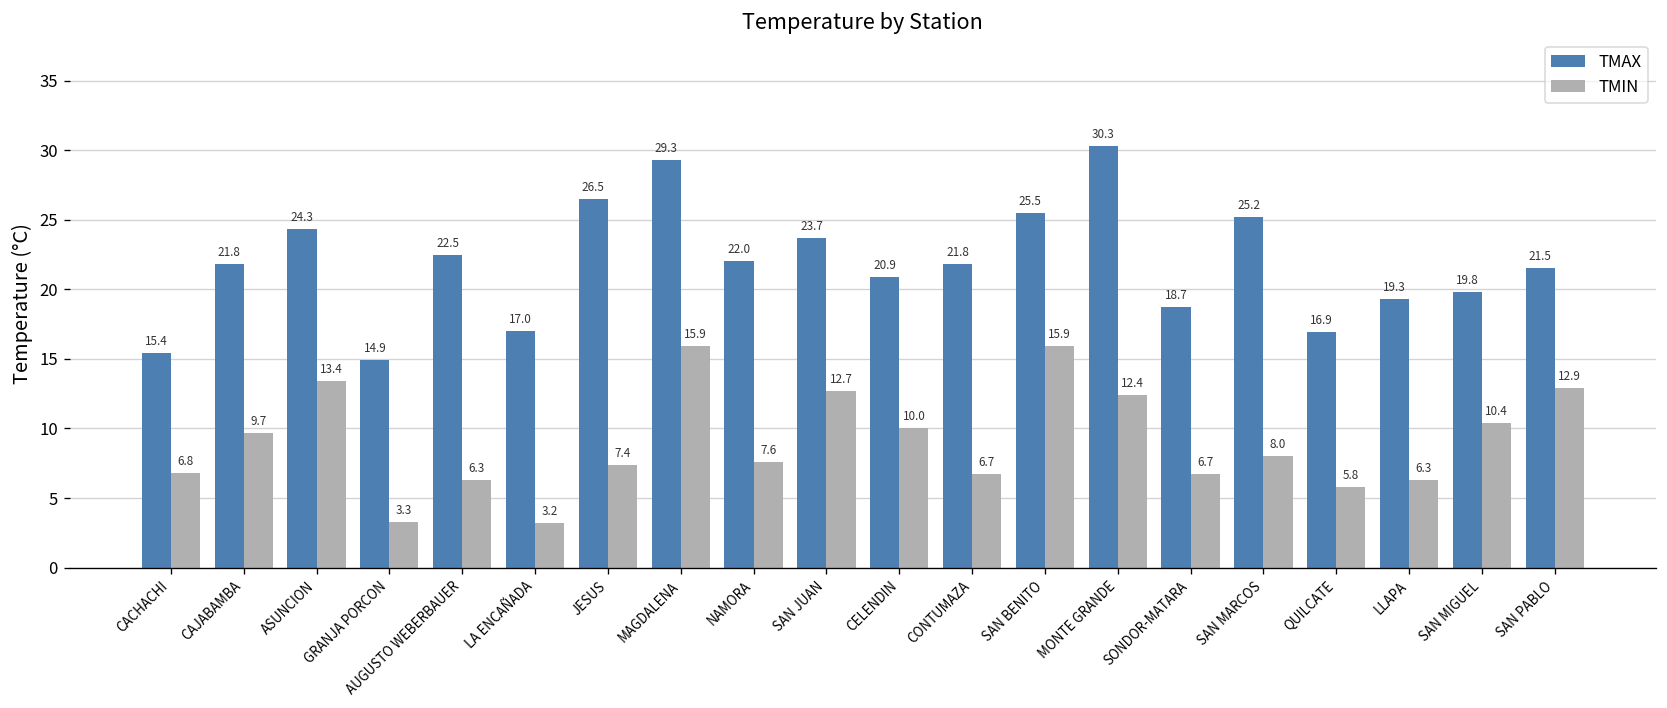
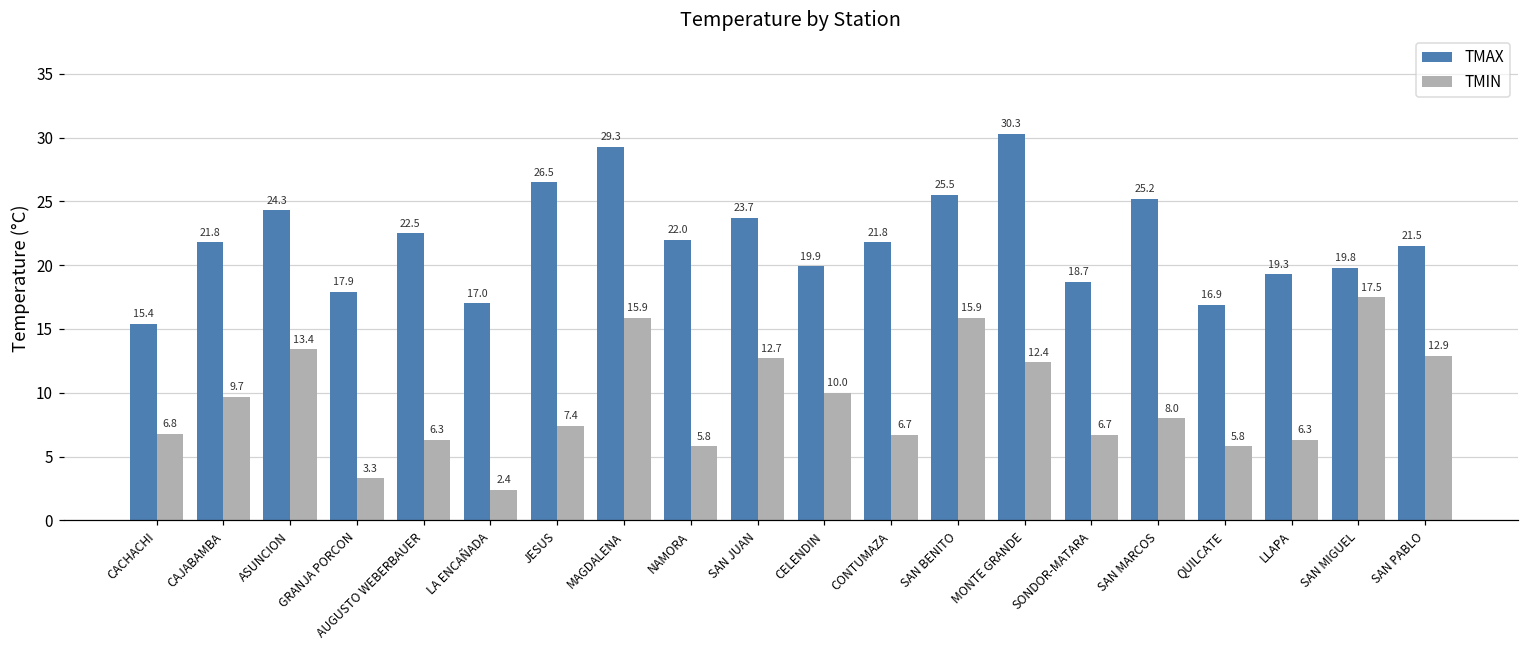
  {
    "TMAX": {
      "CACHACHI": 15.4,
      "CAJABAMBA": 21.8,
      "ASUNCION": 24.3,
-     "GRANJA PORCON": 14.9,
+     "GRANJA PORCON": 17.9,
      "AUGUSTO WEBERBAUER": 22.5,
      "LA ENCAÑADA": 17.0,
      "JESUS": 26.5,
      "MAGDALENA": 29.3,
      "NAMORA": 22.0,
      "SAN JUAN": 23.7,
-     "CELENDIN": 20.9,
+     "CELENDIN": 19.9,
      "CONTUMAZA": 21.8,
      "SAN BENITO": 25.5,
      "MONTE GRANDE": 30.3,
      "SONDOR-MATARA": 18.7,
      "SAN MARCOS": 25.2,
      "QUILCATE": 16.9,
      "LLAPA": 19.3,
      "SAN MIGUEL": 19.8,
      "SAN PABLO": 21.5
    },
    "TMIN": {
      "CACHACHI": 6.8,
      "CAJABAMBA": 9.7,
      "ASUNCION": 13.4,
      "GRANJA PORCON": 3.3,
      "AUGUSTO WEBERBAUER": 6.3,
-     "LA ENCAÑADA": 3.2,
+     "LA ENCAÑADA": 2.4,
      "JESUS": 7.4,
      "MAGDALENA": 15.9,
-     "NAMORA": 7.6,
+     "NAMORA": 5.8,
      "SAN JUAN": 12.7,
      "CELENDIN": 10.0,
      "CONTUMAZA": 6.7,
      "SAN BENITO": 15.9,
      "MONTE GRANDE": 12.4,
      "SONDOR-MATARA": 6.7,
      "SAN MARCOS": 8.0,
      "QUILCATE": 5.8,
      "LLAPA": 6.3,
-     "SAN MIGUEL": 10.4,
+     "SAN MIGUEL": 17.5,
      "SAN PABLO": 12.9
    }
  }
